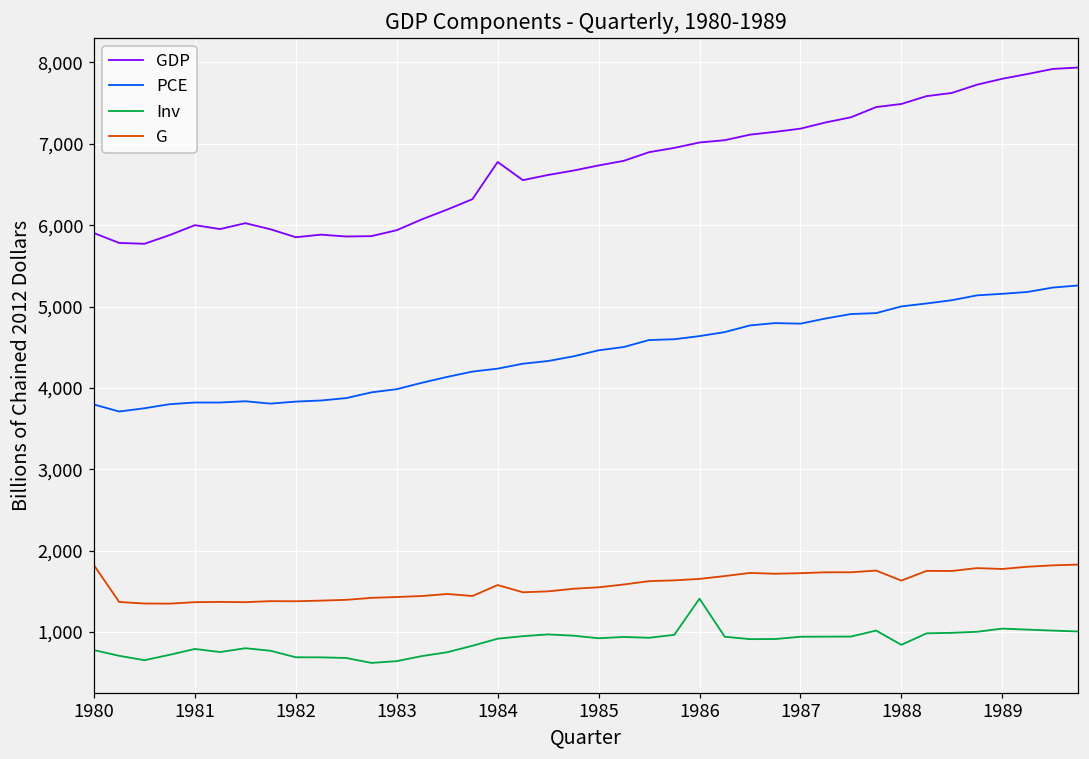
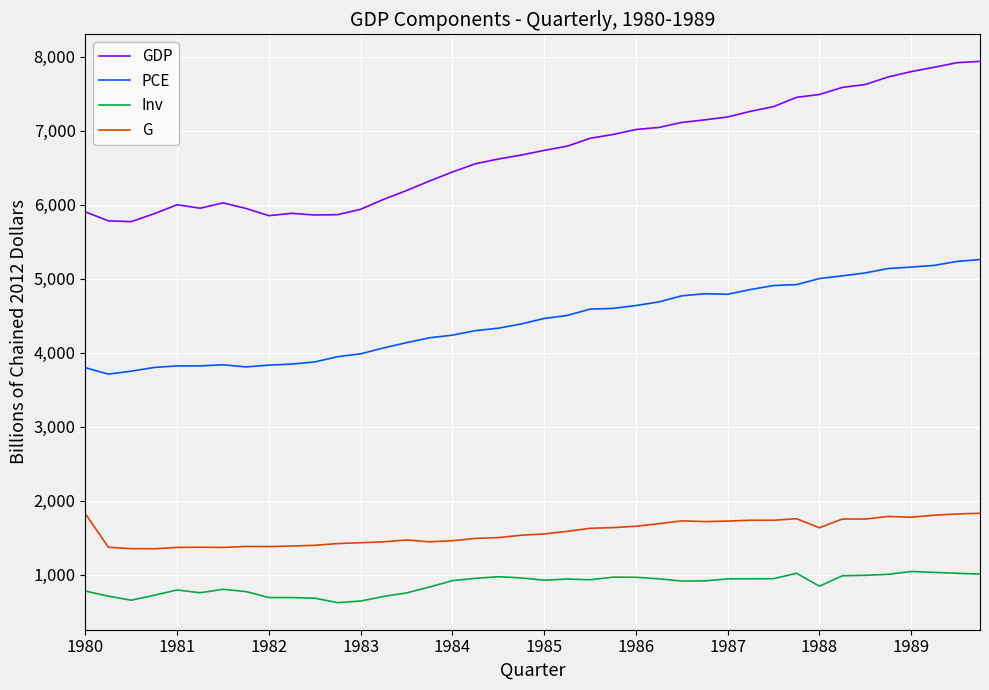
  {
    "GDP": {
      "1980": "5,900",
      "1981": "6,000",
      "1982": "5,900",
      "1983": "5,900",
-     "1984": "6,800",
+     "1984": "6,400",
      "1985": "6,700",
      "1986": "7,000",
      "1987": "7,200",
      "1988": "7,500",
      "1989": "7,800"
    },
    "PCE": {
      "1980": "3,800",
      "1981": "3,800",
      "1982": "3,800",
      "1983": "4,000",
      "1984": "4,200",
      "1985": "4,500",
      "1986": "4,600",
      "1987": "4,800",
      "1988": "5,000",
      "1989": "5,200"
    },
    "Inv": {
      "1980": "800",
      "1981": "800",
      "1982": "700",
      "1983": "600",
      "1984": "900",
      "1985": "900",
-     "1986": "1,400",
+     "1986": "1,000",
      "1987": "900",
      "1988": "800",
      "1989": "1,000"
    },
    "G": {
      "1980": "1,800",
      "1981": "1,400",
      "1982": "1,400",
      "1983": "1,400",
-     "1984": "1,600",
+     "1984": "1,500",
      "1985": "1,500",
      "1986": "1,700",
      "1987": "1,700",
      "1988": "1,600",
      "1989": "1,800"
    }
  }
